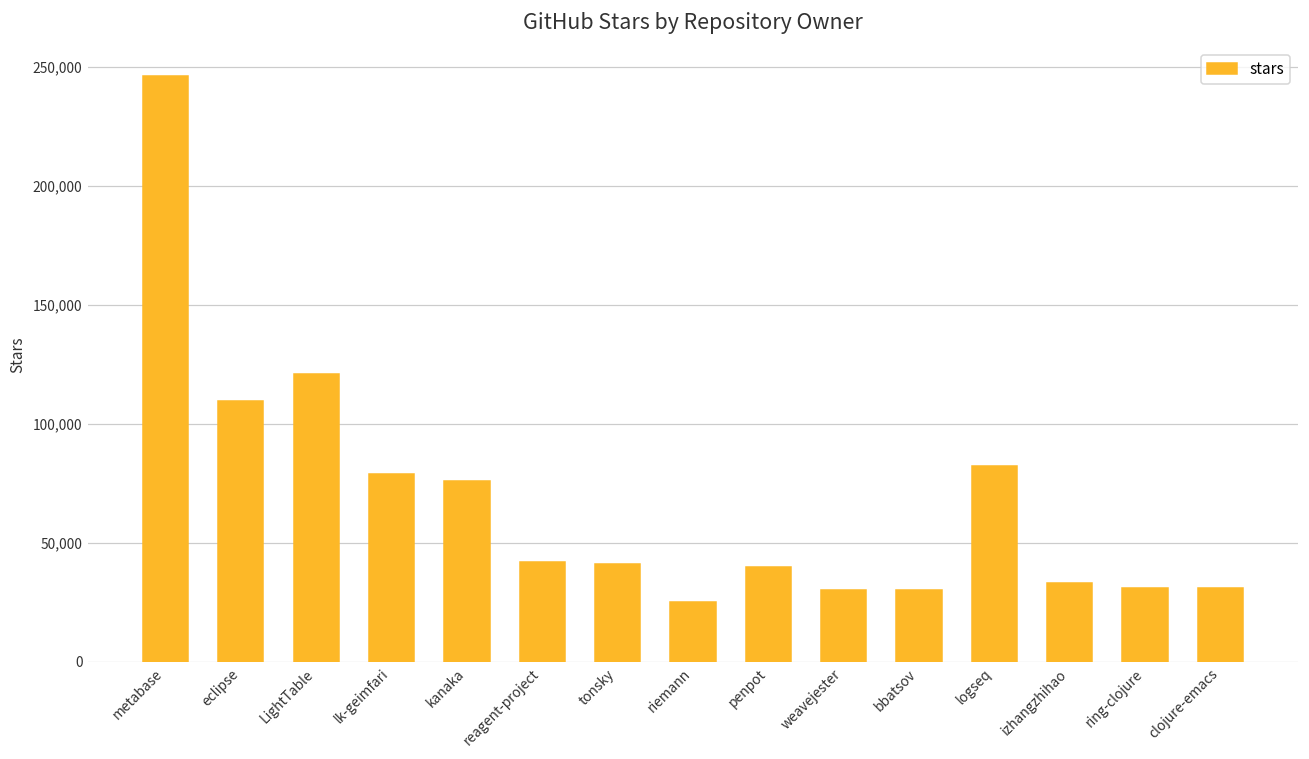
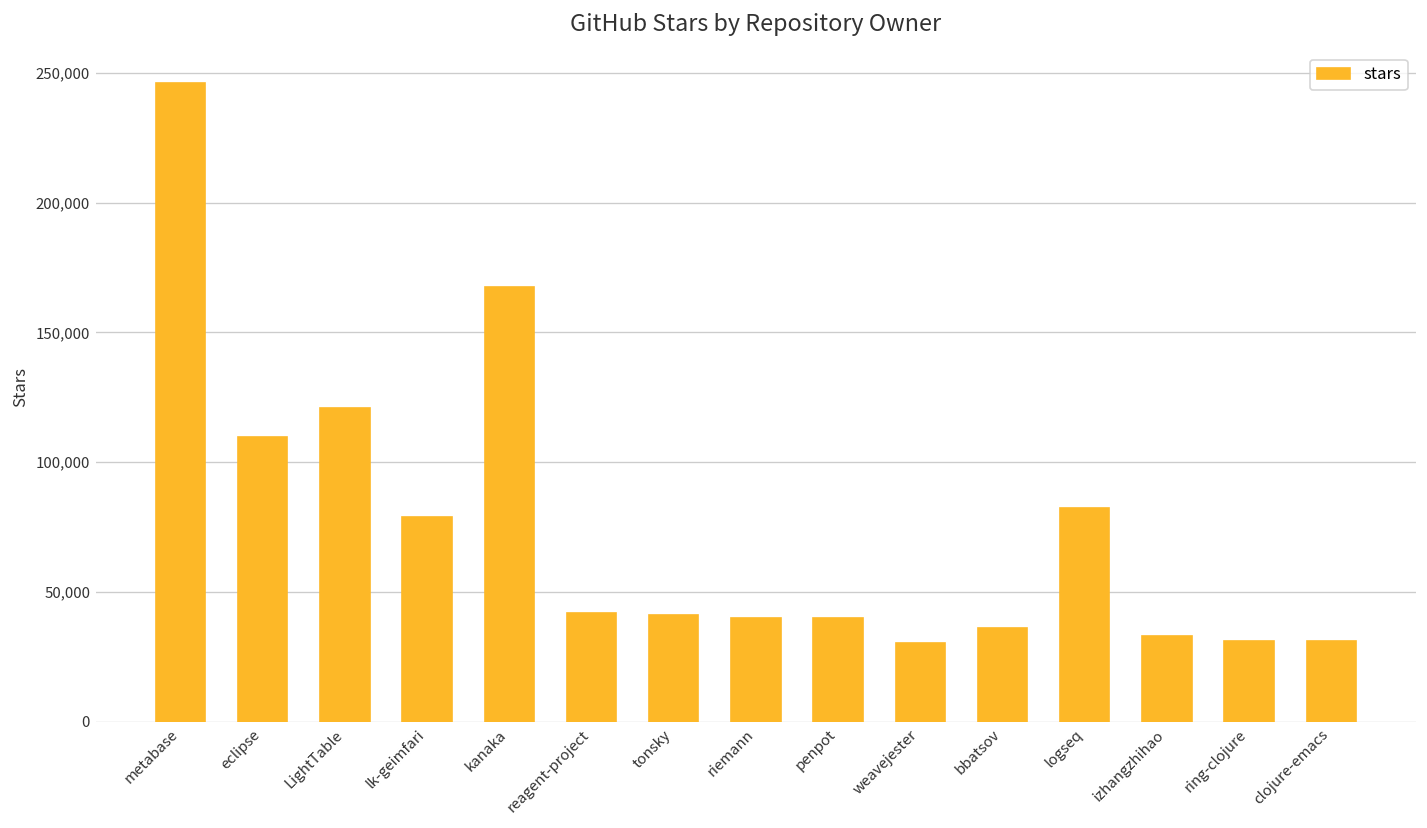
  {
    "metabase": "246,000",
    "eclipse": "110,000",
    "LightTable": "121,000",
    "lk-geimfari": "79,000",
-   "kanaka": "76,000",
+   "kanaka": "168,000",
    "reagent-project": "42,000",
    "tonsky": "41,000",
-   "riemann": "25,000",
+   "riemann": "40,000",
    "penpot": "40,000",
    "weavejester": "30,000",
-   "bbatsov": "30,000",
+   "bbatsov": "36,000",
    "logseq": "82,000",
    "izhangzhihao": "33,000",
    "ring-clojure": "31,000",
    "clojure-emacs": "31,000"
  }
